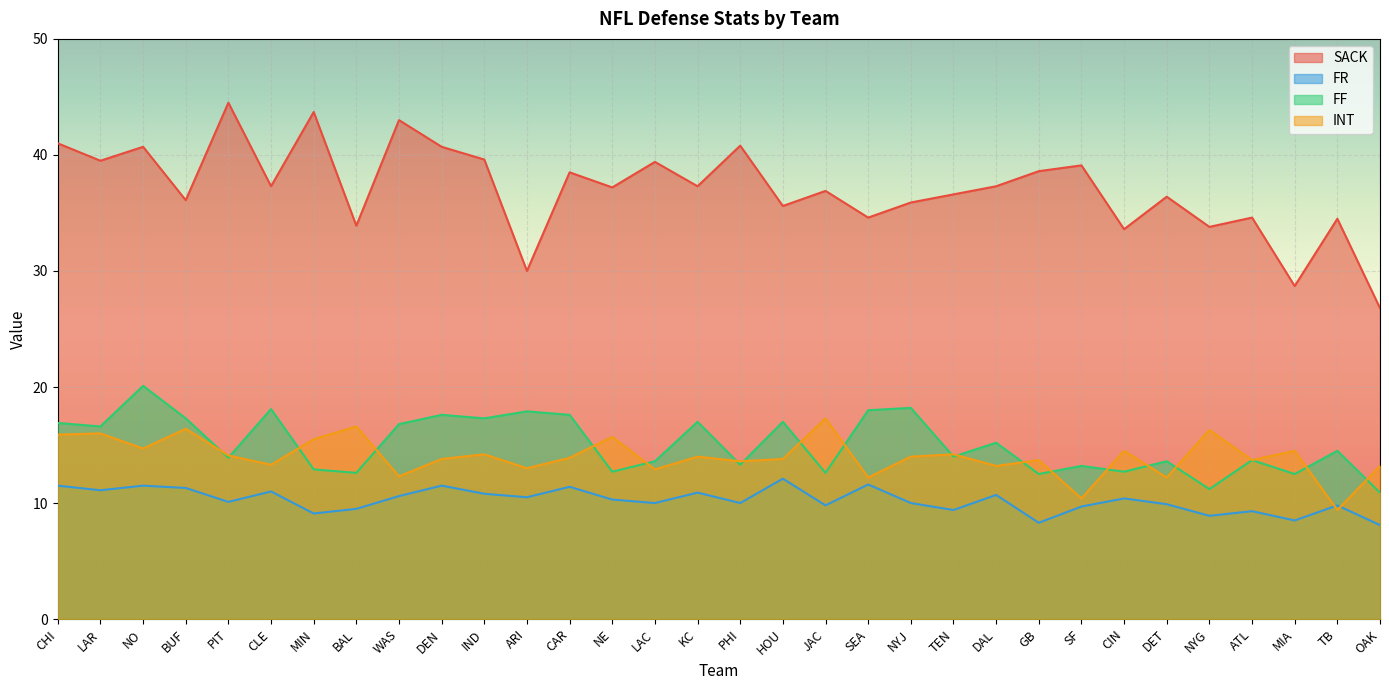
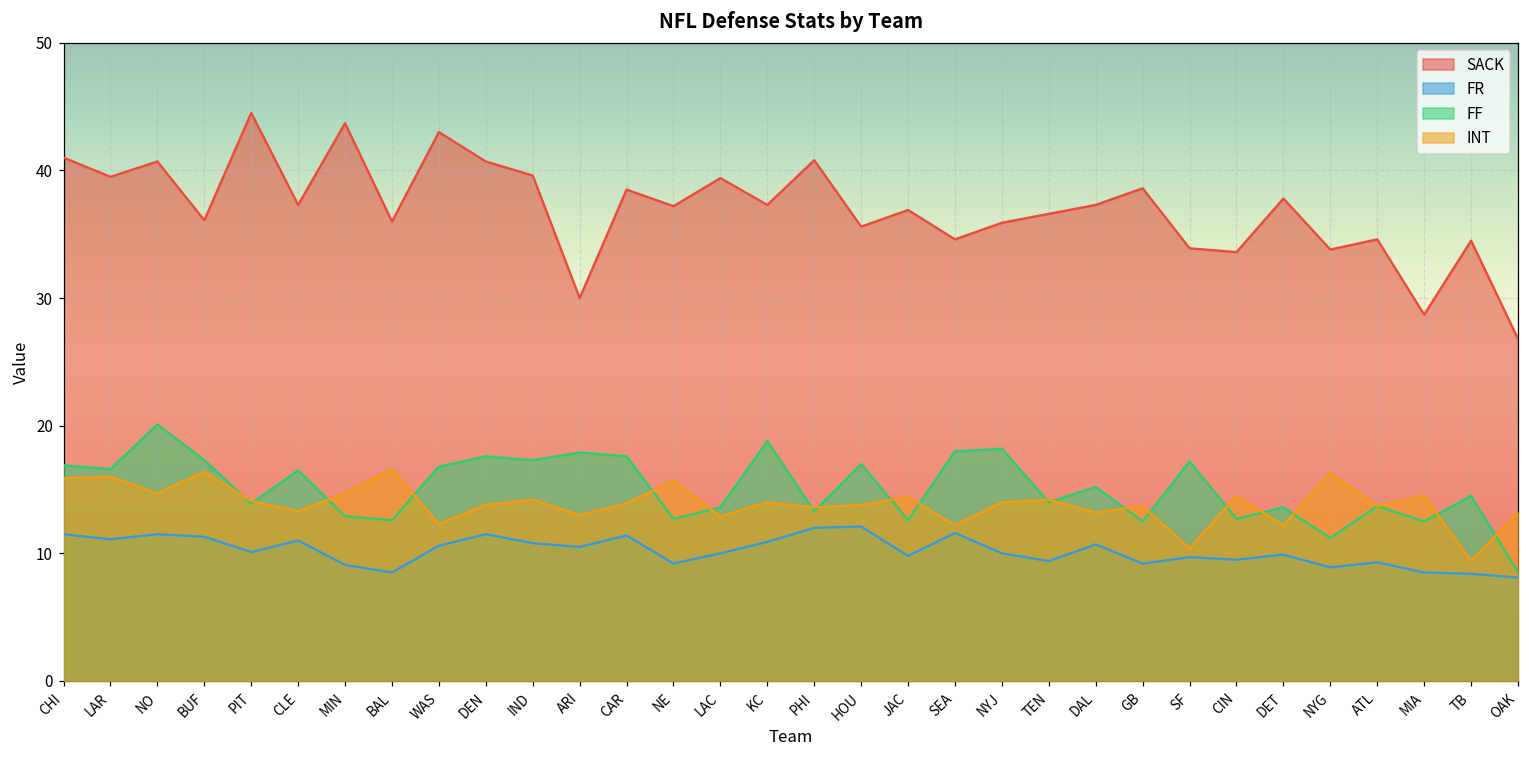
  {
    "SACK": {
      "CHI": 41.0,
      "LAR": 39.5,
      "NO": 40.7,
      "BUF": 36.1,
      "PIT": 44.5,
      "CLE": 37.3,
      "MIN": 43.7,
-     "BAL": 33.9,
+     "BAL": 36.0,
      "WAS": 43.0,
      "DEN": 40.7,
      "IND": 39.6,
      "ARI": 30.0,
      "CAR": 38.5,
      "NE": 37.2,
      "LAC": 39.4,
      "KC": 37.3,
      "PHI": 40.8,
      "HOU": 35.6,
      "JAC": 36.9,
      "SEA": 34.6,
      "NYJ": 35.9,
      "TEN": 36.6,
      "DAL": 37.3,
      "GB": 38.6,
-     "SF": 39.1,
+     "SF": 33.9,
      "CIN": 33.6,
-     "DET": 36.4,
+     "DET": 37.8,
      "NYG": 33.8,
      "ATL": 34.6,
      "MIA": 28.7,
      "TB": 34.5,
      "OAK": 26.8
    },
    "FR": {
      "CHI": 11.5,
      "LAR": 11.1,
      "NO": 11.5,
      "BUF": 11.3,
      "PIT": 10.1,
      "CLE": 11.0,
      "MIN": 9.1,
-     "BAL": 9.5,
+     "BAL": 8.5,
      "WAS": 10.6,
      "DEN": 11.5,
      "IND": 10.8,
      "ARI": 10.5,
      "CAR": 11.4,
-     "NE": 10.3,
+     "NE": 9.2,
      "LAC": 10.0,
      "KC": 10.9,
-     "PHI": 10,
+     "PHI": 12,
      "HOU": 12.1,
      "JAC": 9.8,
      "SEA": 11.6,
      "NYJ": 10.0,
      "TEN": 9.4,
      "DAL": 10.7,
-     "GB": 8.3,
+     "GB": 9.2,
      "SF": 9.7,
-     "CIN": 10.4,
+     "CIN": 9.5,
      "DET": 9.9,
      "NYG": 8.9,
      "ATL": 9.3,
      "MIA": 8.5,
-     "TB": 9.8,
+     "TB": 8.4,
      "OAK": 8.1
    },
    "FF": {
      "CHI": 16.9,
      "LAR": 16.6,
      "NO": 20.1,
      "BUF": 17.3,
-     "CLE": 18.1,
+     "CLE": 16.5,
      "MIN": 12.9,
      "BAL": 12.6,
      "WAS": 16.8,
      "DEN": 17.6,
      "IND": 17.3,
      "ARI": 17.9,
      "CAR": 17.6,
      "NE": 12.7,
      "LAC": 13.6,
-     "KC": 17.0,
+     "KC": 18.8,
      "PHI": 13.3,
      "HOU": 17.0,
      "JAC": 12.6,
      "SEA": 18.0,
      "NYJ": 18.2,
      "DAL": 15.2,
      "GB": 12.5,
-     "SF": 13.2,
+     "SF": 17.2,
      "CIN": 12.7,
      "DET": 13.6,
      "NYG": 11.2,
      "MIA": 12.5,
      "TB": 14.5,
-     "OAK": 10.9
+     "OAK": 8.5
    },
    "INT": {
      "CHI": 15.9,
      "LAR": 16.0,
      "NO": 14.7,
      "BUF": 16.4,
      "CLE": 13.3,
-     "MIN": 15.5,
+     "MIN": 14.7,
      "BAL": 16.6,
      "WAS": 12.3,
      "DEN": 13.8,
      "IND": 14.2,
      "ARI": 13.0,
      "CAR": 13.9,
      "NE": 15.7,
      "LAC": 12.9,
      "KC": 14.0,
      "PHI": 13.6,
      "HOU": 13.8,
-     "JAC": 17.3,
+     "JAC": 14.4,
      "SEA": 12.2,
      "NYJ": 14.0,
      "DAL": 13.2,
      "GB": 13.7,
      "SF": 10.4,
      "CIN": 14.5,
      "DET": 12.2,
      "NYG": 16.3,
      "MIA": 14.5,
      "TB": 9.4,
      "OAK": 13.2
    }
  }
